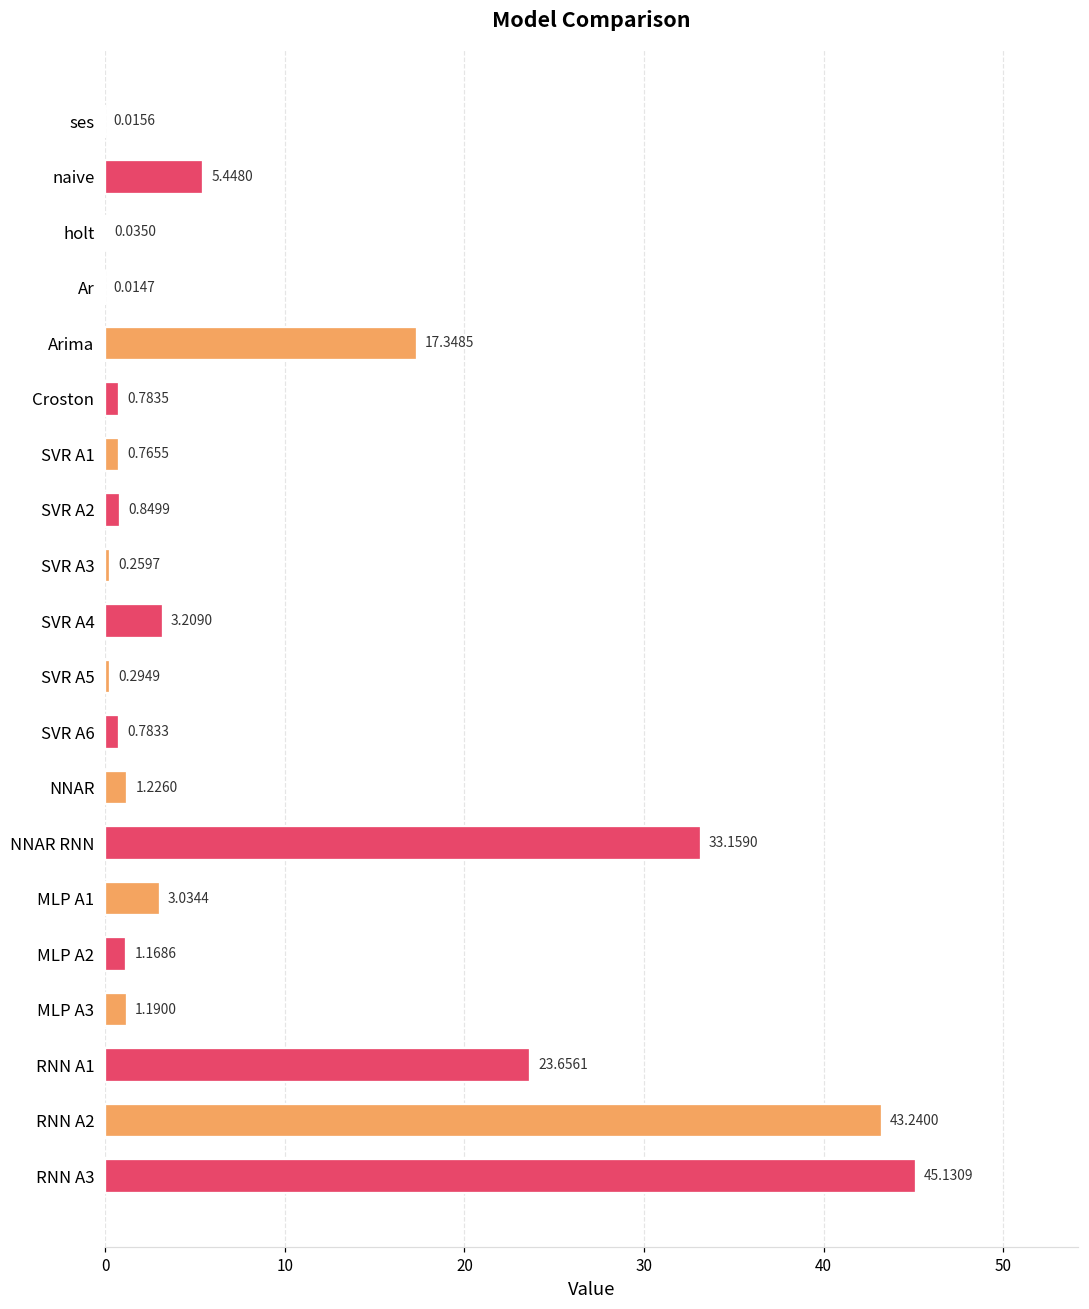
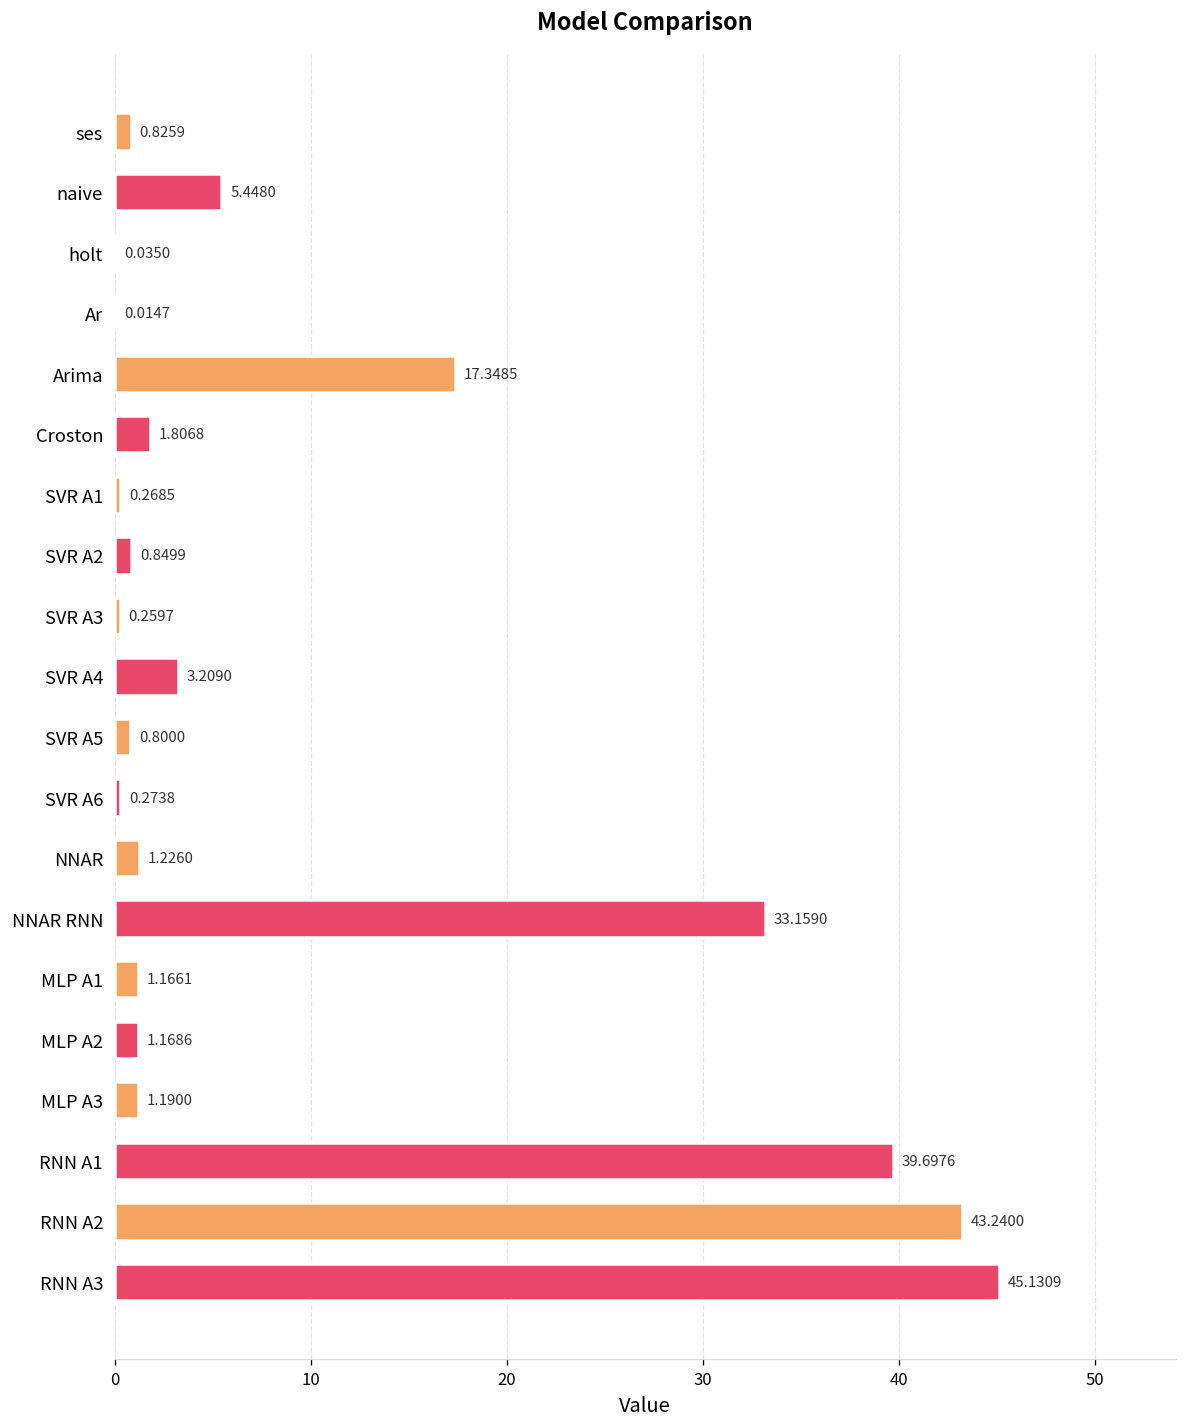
  {
-   "ses": 0.0156,
+   "ses": 0.8259,
    "naive": 5.4480,
    "holt": 0.0350,
    "Ar": 0.0147,
    "Arima": 17.3485,
-   "Croston": 0.7835,
-   "SVR A1": 0.7655,
+   "Croston": 1.8068,
+   "SVR A1": 0.2685,
    "SVR A2": 0.8499,
    "SVR A3": 0.2597,
    "SVR A4": 3.2090,
-   "SVR A5": 0.2949,
-   "SVR A6": 0.7833,
+   "SVR A5": 0.8000,
+   "SVR A6": 0.2738,
    "NNAR": 1.2260,
    "NNAR RNN": 33.1590,
-   "MLP A1": 3.0344,
+   "MLP A1": 1.1661,
    "MLP A2": 1.1686,
    "MLP A3": 1.1900,
-   "RNN A1": 23.6561,
+   "RNN A1": 39.6976,
    "RNN A2": 43.2400,
    "RNN A3": 45.1309
  }
